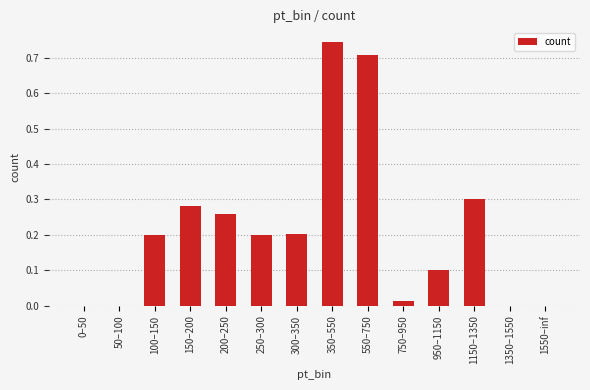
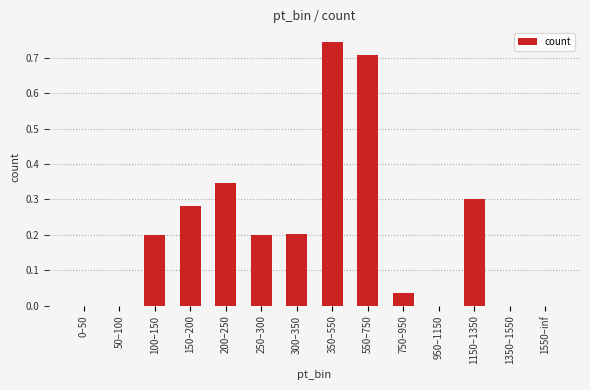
  {
    "0–50": 0.00,
    "50–100": 0.00,
    "100–150": 0.20,
    "150–200": 0.28,
-   "200–250": 0.26,
+   "200–250": 0.35,
    "250–300": 0.20,
    "300–350": 0.20,
    "350–550": 0.75,
    "550–750": 0.71,
-   "750–950": 0.01,
-   "950–1150": 0.1,
+   "750–950": 0.04,
+   "950–1150": 0.0,
    "1150–1350": 0.30,
    "1350–1550": 0.00,
    "1550–inf": 0.00
  }
